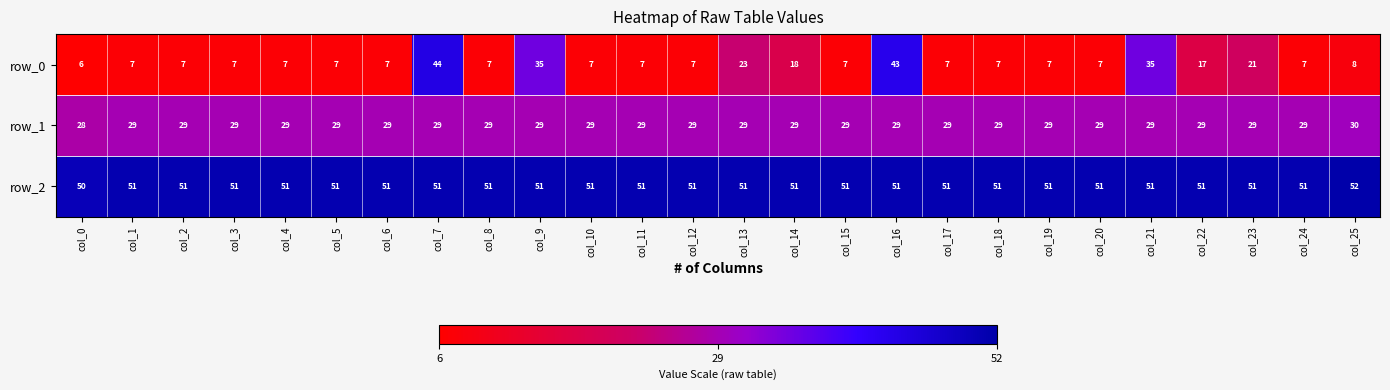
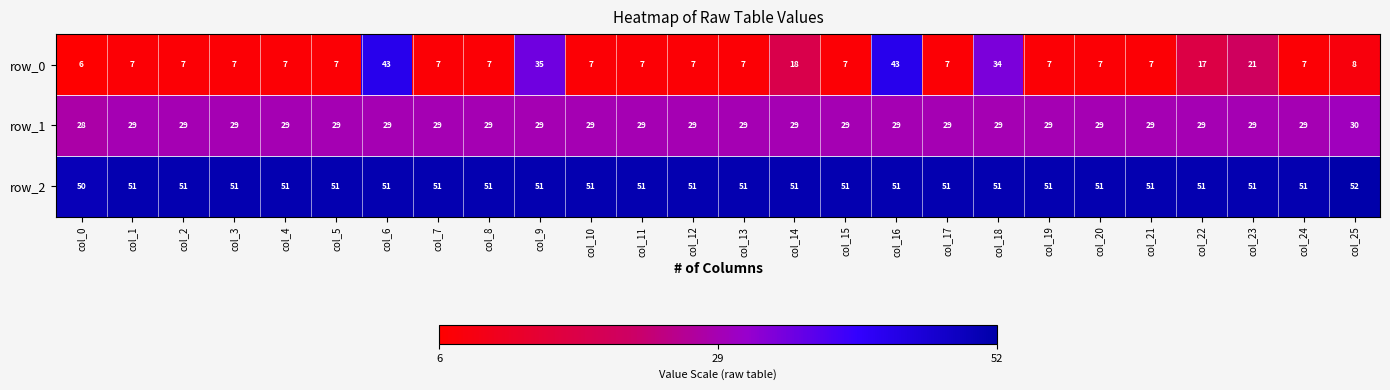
  {
    "row_0": {
      "col_0": 6,
      "col_1": 7,
      "col_2": 7,
      "col_3": 7,
      "col_4": 7,
      "col_5": 7,
-     "col_6": 7,
-     "col_7": 44,
+     "col_6": 43,
+     "col_7": 7,
      "col_8": 7,
      "col_9": 35,
      "col_10": 7,
      "col_11": 7,
      "col_12": 7,
-     "col_13": 23,
+     "col_13": 7,
      "col_14": 18,
      "col_15": 7,
      "col_16": 43,
      "col_17": 7,
-     "col_18": 7,
+     "col_18": 34,
      "col_19": 7,
      "col_20": 7,
-     "col_21": 35,
+     "col_21": 7,
      "col_22": 17,
      "col_23": 21,
      "col_24": 7,
      "col_25": 8
    },
    "row_1": {
      "col_0": 28,
      "col_1": 29,
      "col_2": 29,
      "col_3": 29,
      "col_4": 29,
      "col_5": 29,
      "col_6": 29,
      "col_7": 29,
      "col_8": 29,
      "col_9": 29,
      "col_10": 29,
      "col_11": 29,
      "col_12": 29,
      "col_13": 29,
      "col_14": 29,
      "col_15": 29,
      "col_16": 29,
      "col_17": 29,
      "col_18": 29,
      "col_19": 29,
      "col_20": 29,
      "col_21": 29,
      "col_22": 29,
      "col_23": 29,
      "col_24": 29,
      "col_25": 30
    },
    "row_2": {
      "col_0": 50,
      "col_1": 51,
      "col_2": 51,
      "col_3": 51,
      "col_4": 51,
      "col_5": 51,
      "col_6": 51,
      "col_7": 51,
      "col_8": 51,
      "col_9": 51,
      "col_10": 51,
      "col_11": 51,
      "col_12": 51,
      "col_13": 51,
      "col_14": 51,
      "col_15": 51,
      "col_16": 51,
      "col_17": 51,
      "col_18": 51,
      "col_19": 51,
      "col_20": 51,
      "col_21": 51,
      "col_22": 51,
      "col_23": 51,
      "col_24": 51,
      "col_25": 52
    }
  }
